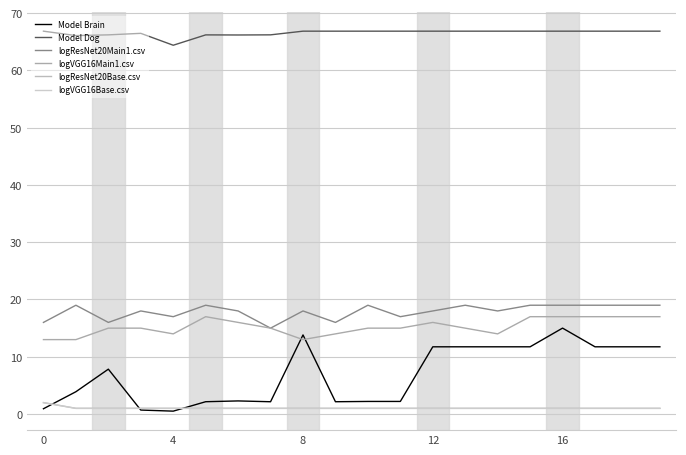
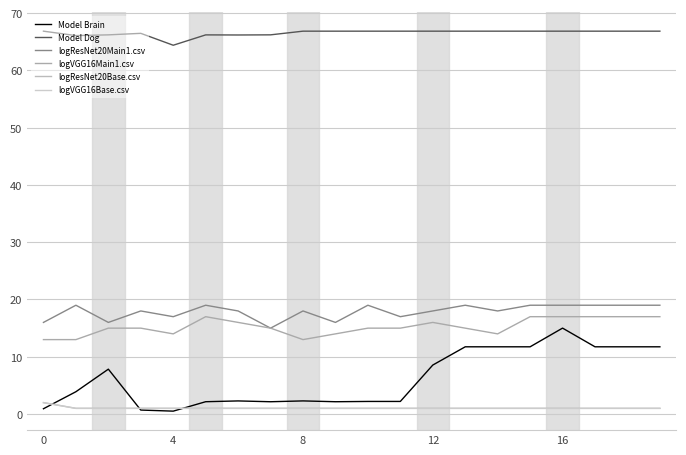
  {
    "Model Brain": {
      "0": 1,
      "4": 1,
-     "8": 14,
-     "12": 12,
+     "8": 2,
+     "12": 9,
      "16": 15
    },
    "Model Dog": {
      "4": 64,
      "8": 67,
      "12": 67,
      "16": 67
    }
  }
